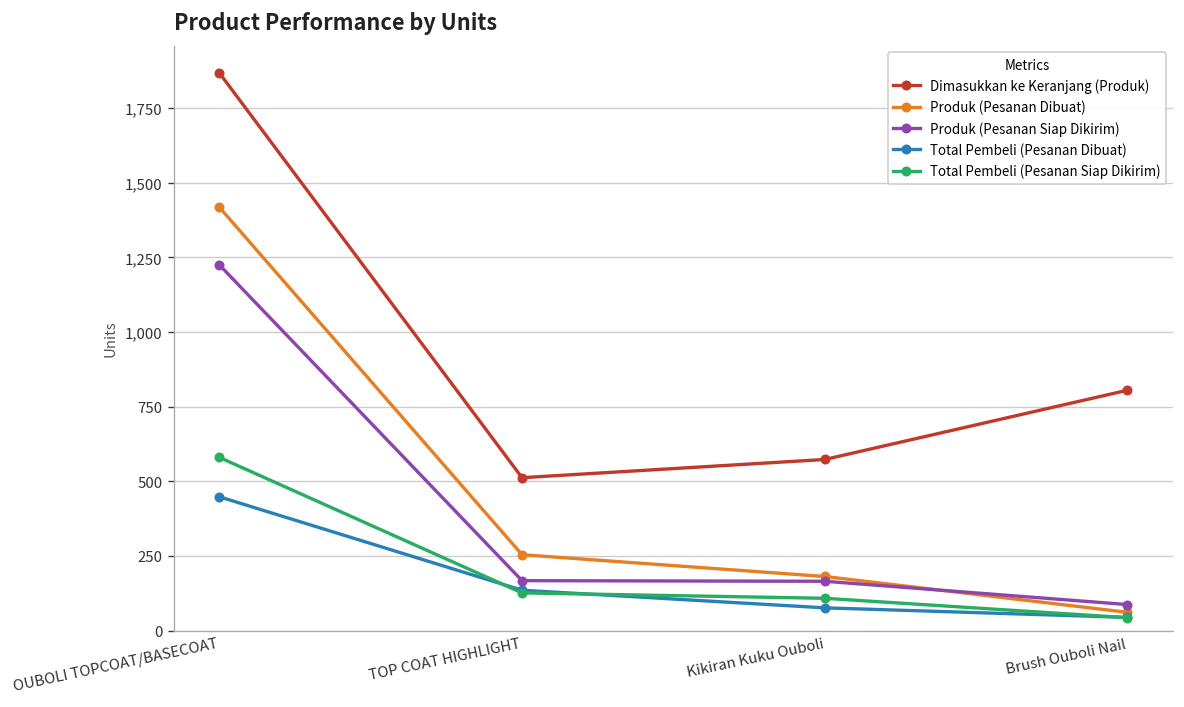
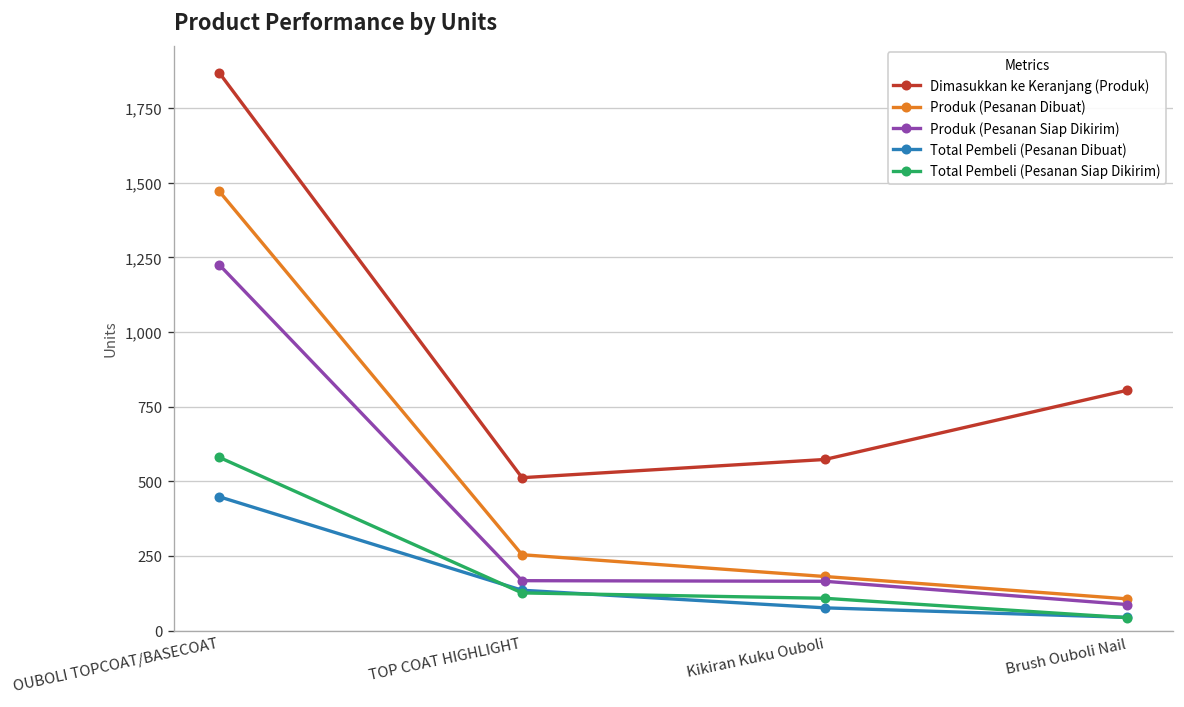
  {
    "Dimasukkan ke Keranjang (Produk)": {
      "OUBOLI TOPCOAT/BASECOAT": "1,870",
      "TOP COAT HIGHLIGHT": "510",
      "Kikiran Kuku Ouboli": "570",
      "Brush Ouboli Nail": "810"
    },
    "Produk (Pesanan Dibuat)": {
-     "OUBOLI TOPCOAT/BASECOAT": "1,420",
+     "OUBOLI TOPCOAT/BASECOAT": "1,470",
      "TOP COAT HIGHLIGHT": "250",
      "Kikiran Kuku Ouboli": "180",
-     "Brush Ouboli Nail": "60"
+     "Brush Ouboli Nail": "110"
    },
    "Produk (Pesanan Siap Dikirim)": {
      "OUBOLI TOPCOAT/BASECOAT": "1,230",
      "TOP COAT HIGHLIGHT": "170",
      "Kikiran Kuku Ouboli": "170",
      "Brush Ouboli Nail": "90"
    },
    "Total Pembeli (Pesanan Dibuat)": {
      "OUBOLI TOPCOAT/BASECOAT": "450",
      "Kikiran Kuku Ouboli": "80"
    },
    "Total Pembeli (Pesanan Siap Dikirim)": {
      "OUBOLI TOPCOAT/BASECOAT": "580",
      "Kikiran Kuku Ouboli": "110"
    }
  }
